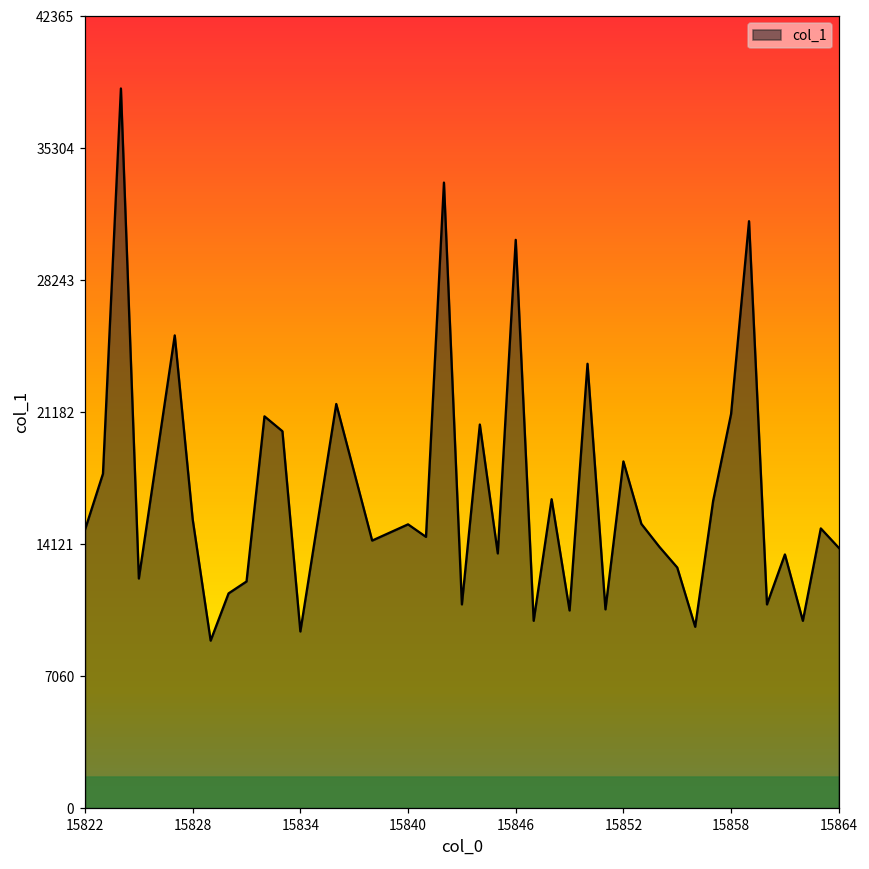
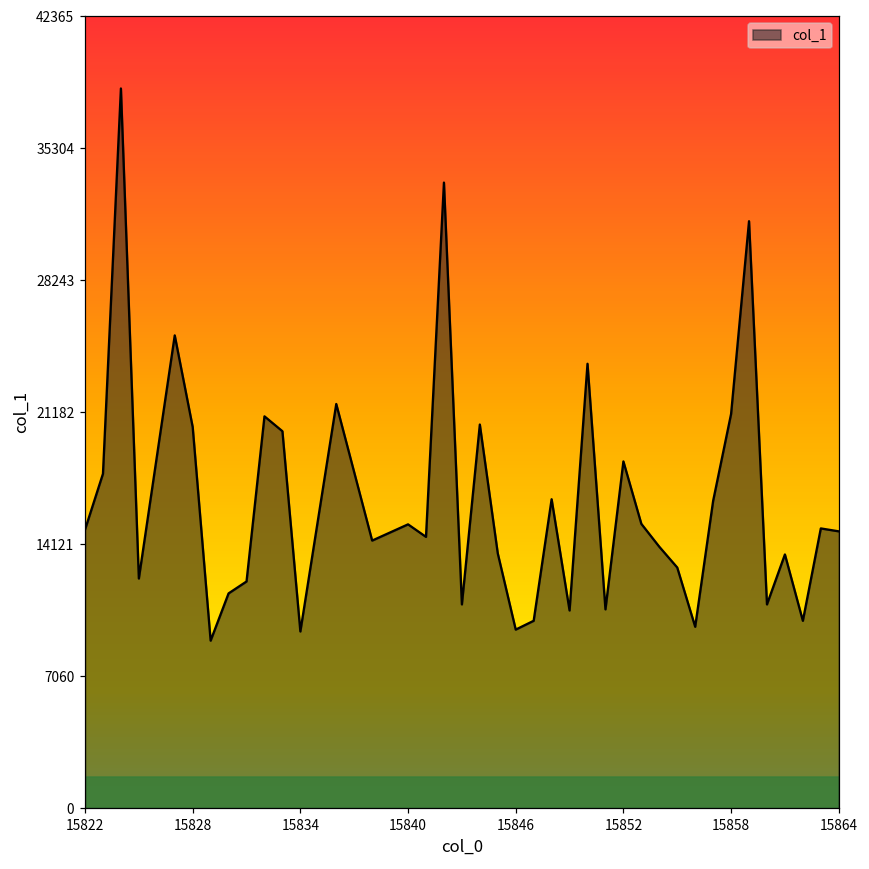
  {
    "15822": 14900,
-   "15828": 15500,
+   "15828": 20400,
    "15834": 9500,
    "15840": 15200,
-   "15846": 30400,
+   "15846": 9600,
    "15852": 18600,
    "15858": 21100,
-   "15864": 13900
+   "15864": 14800
  }
